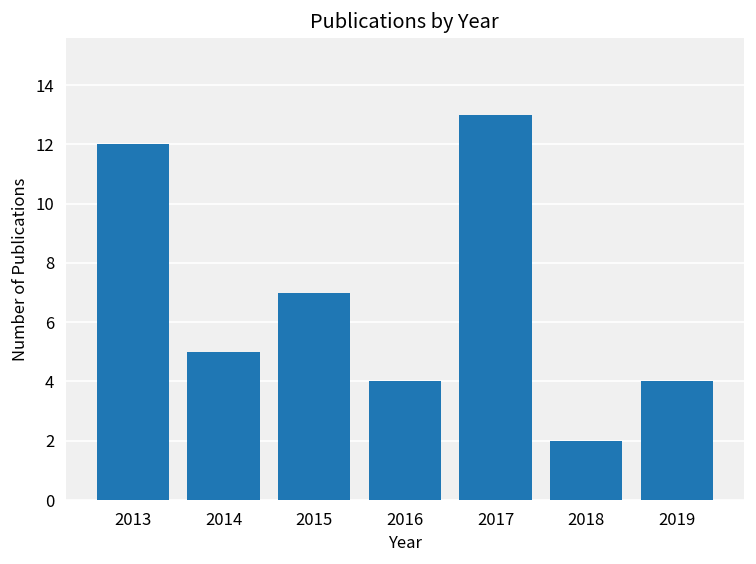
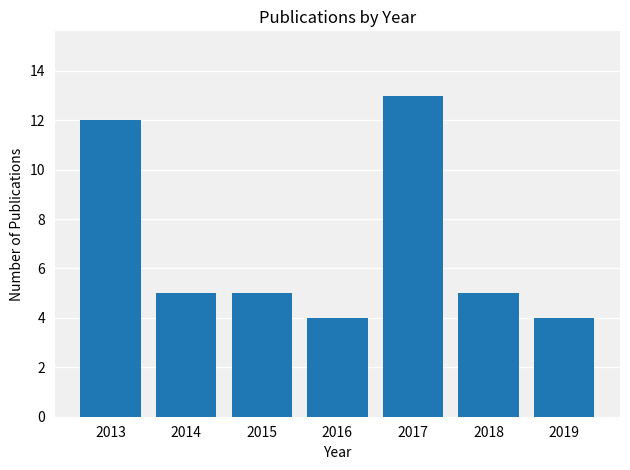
  {
    "2013": 12,
    "2014": 5,
-   "2015": 7,
+   "2015": 5,
    "2016": 4,
    "2017": 13,
-   "2018": 2,
+   "2018": 5,
    "2019": 4
  }
